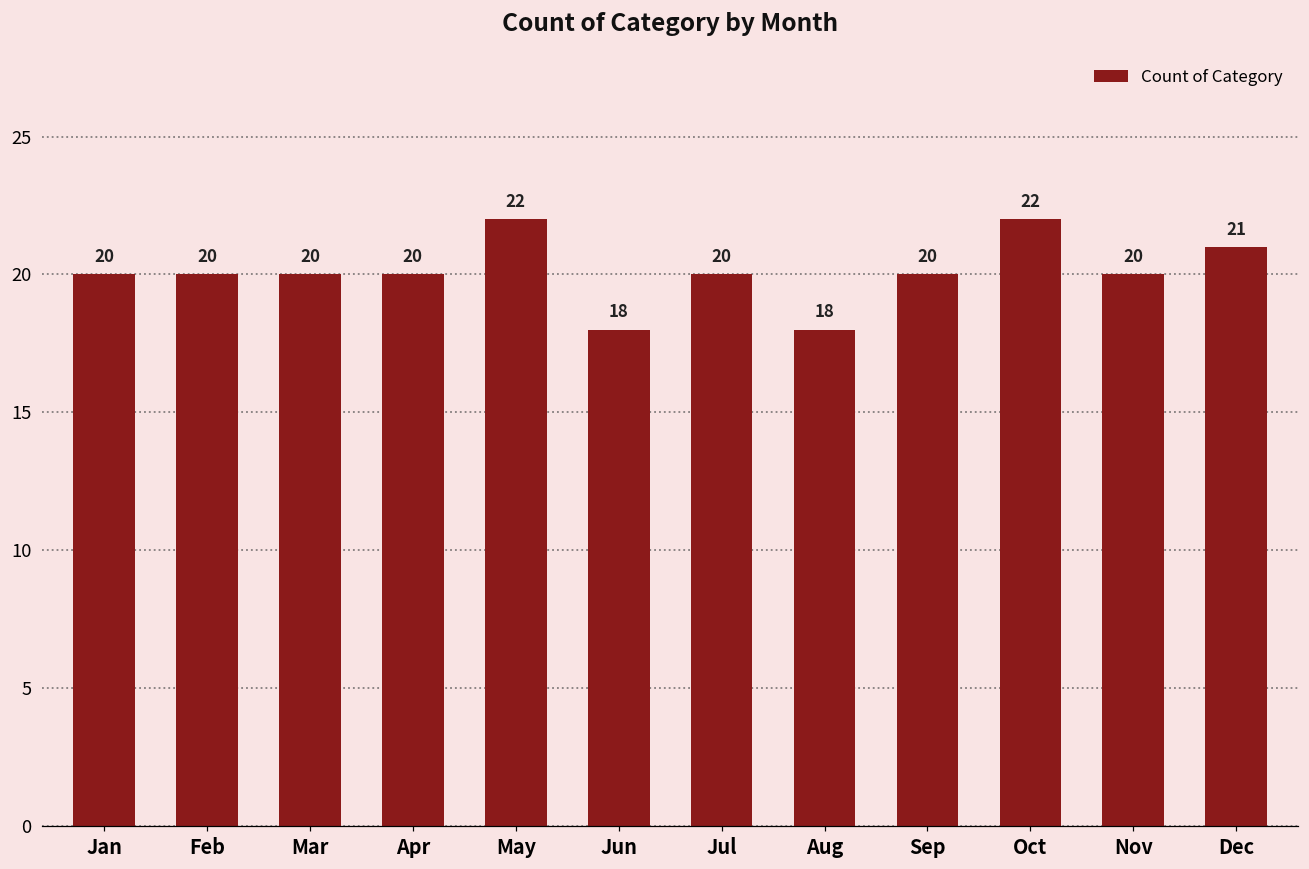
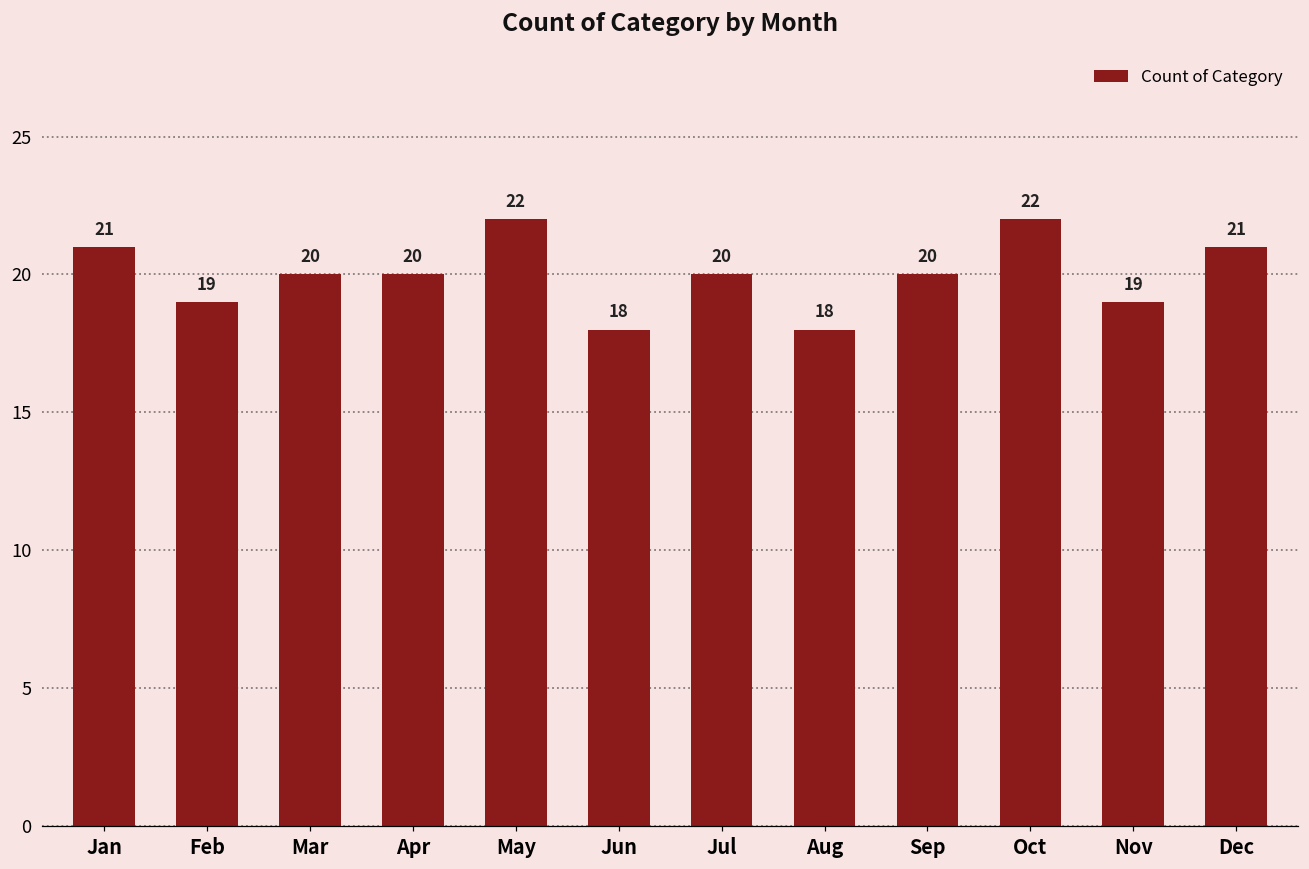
  {
-   "Jan": 20,
-   "Feb": 20,
+   "Jan": 21,
+   "Feb": 19,
    "Mar": 20,
    "Apr": 20,
    "May": 22,
    "Jun": 18,
    "Jul": 20,
    "Aug": 18,
    "Sep": 20,
    "Oct": 22,
-   "Nov": 20,
+   "Nov": 19,
    "Dec": 21
  }
